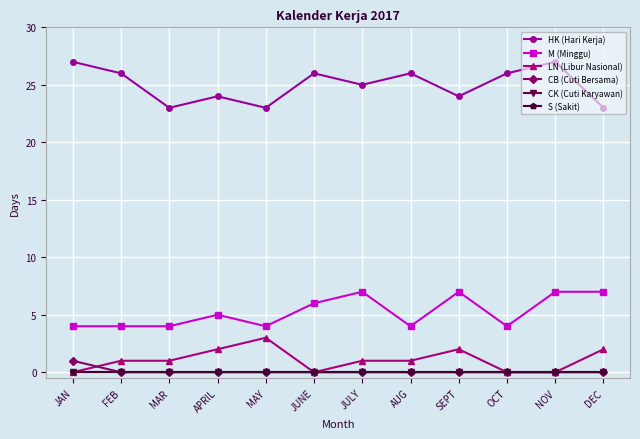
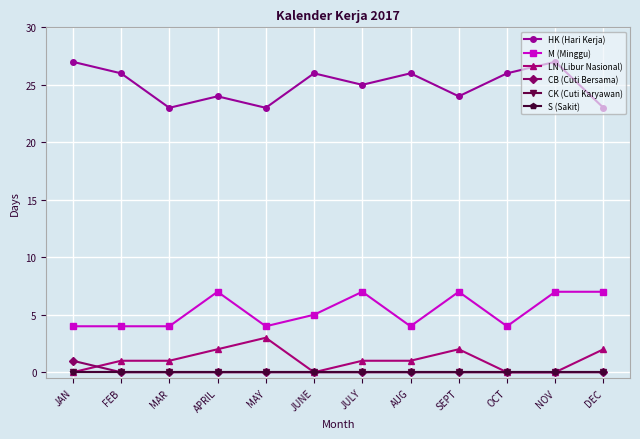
  {
    "M (Minggu)": {
      "JAN": 4,
      "FEB": 4,
      "MAR": 4,
-     "APRIL": 5,
+     "APRIL": 7,
      "MAY": 4,
-     "JUNE": 6,
+     "JUNE": 5,
      "JULY": 7,
      "AUG": 4,
      "SEPT": 7,
      "OCT": 4,
      "NOV": 7,
      "DEC": 7
    }
  }
